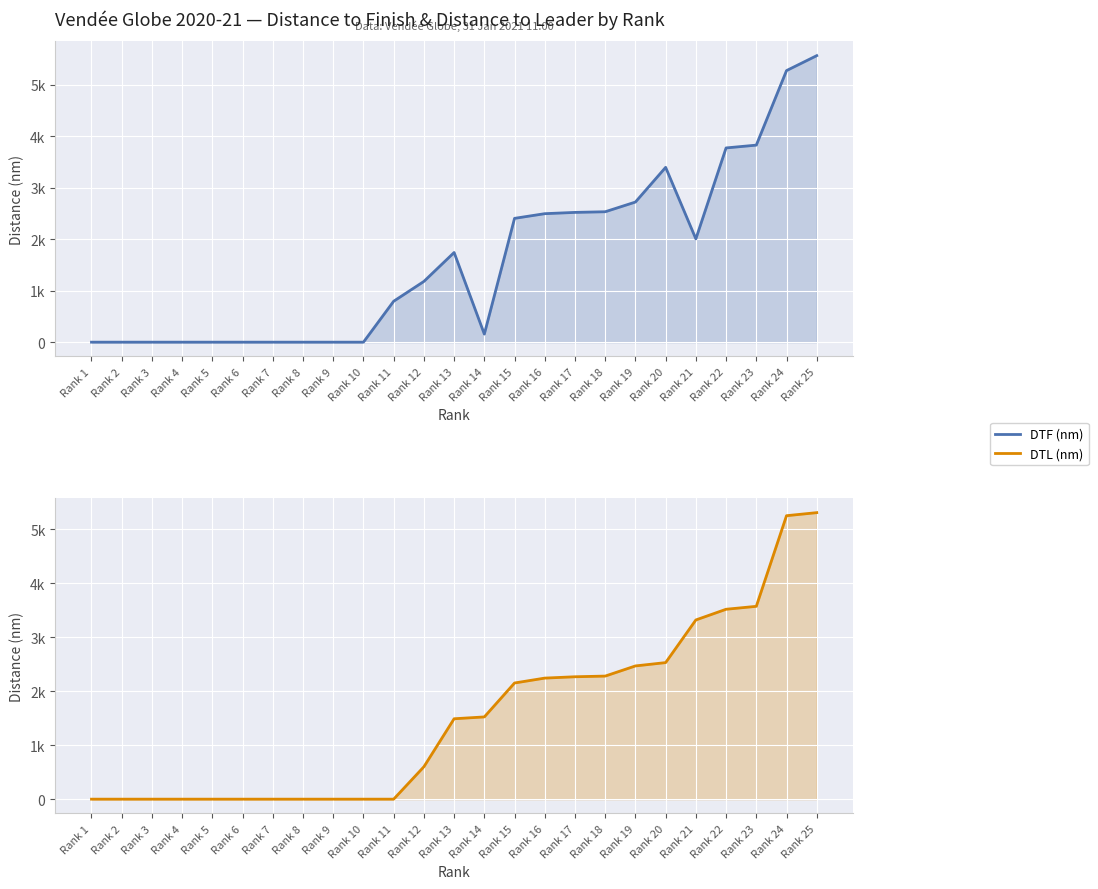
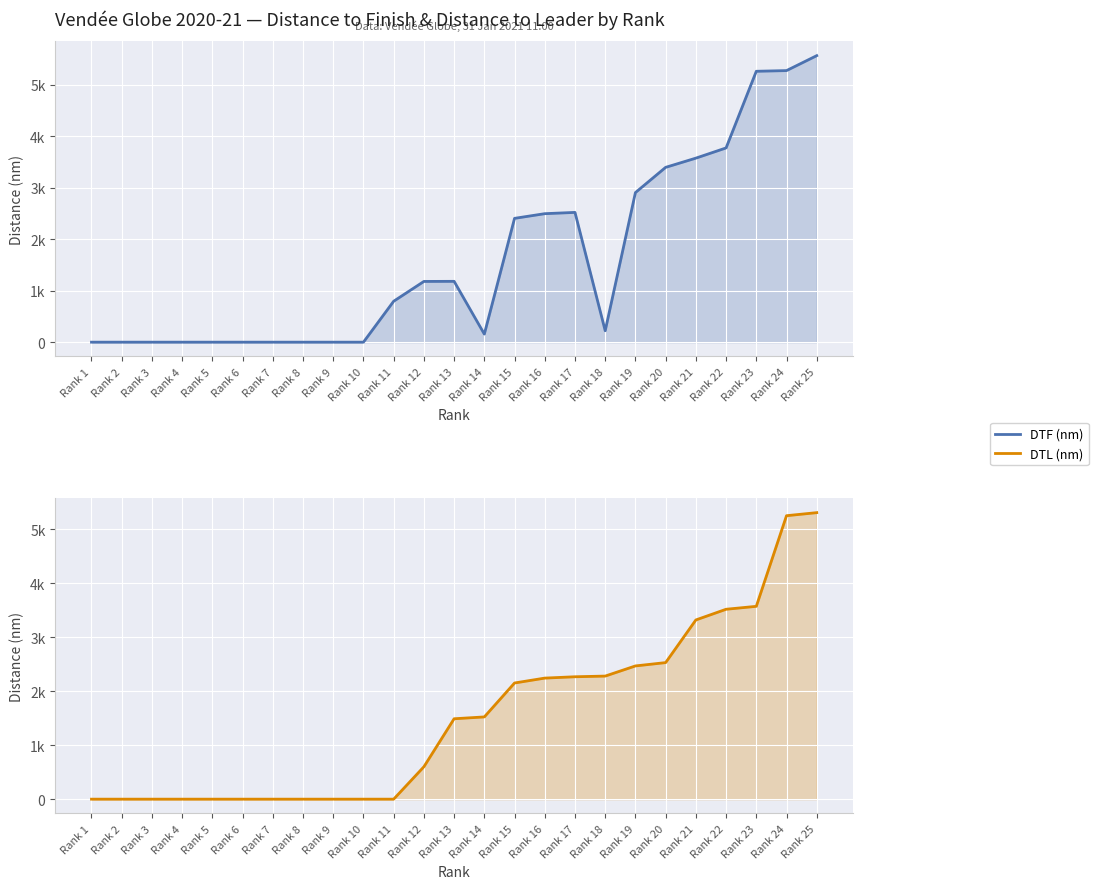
  {
    "Vendée Globe 2020-21 — Distance to Finish & Distance to Leader by Rank": {
      "Rank 1": 0,
      "Rank 2": 0,
      "Rank 3": 0,
      "Rank 4": 0,
      "Rank 5": 0,
      "Rank 6": 0,
      "Rank 7": 0,
      "Rank 8": 0,
      "Rank 9": 0,
      "Rank 10": 0,
      "Rank 11": 800,
      "Rank 12": 1200,
-     "Rank 13": 1700,
+     "Rank 13": 1200,
      "Rank 14": 200,
      "Rank 15": 2400,
      "Rank 16": 2500,
      "Rank 17": 2500,
-     "Rank 18": 2500,
-     "Rank 19": 2700,
+     "Rank 18": 200,
+     "Rank 19": 2900,
      "Rank 20": 3400,
-     "Rank 21": 2000,
+     "Rank 21": 3600,
      "Rank 22": 3800,
-     "Rank 23": 3800,
+     "Rank 23": 5300,
      "Rank 24": 5300,
      "Rank 25": 5600
    }
  }
